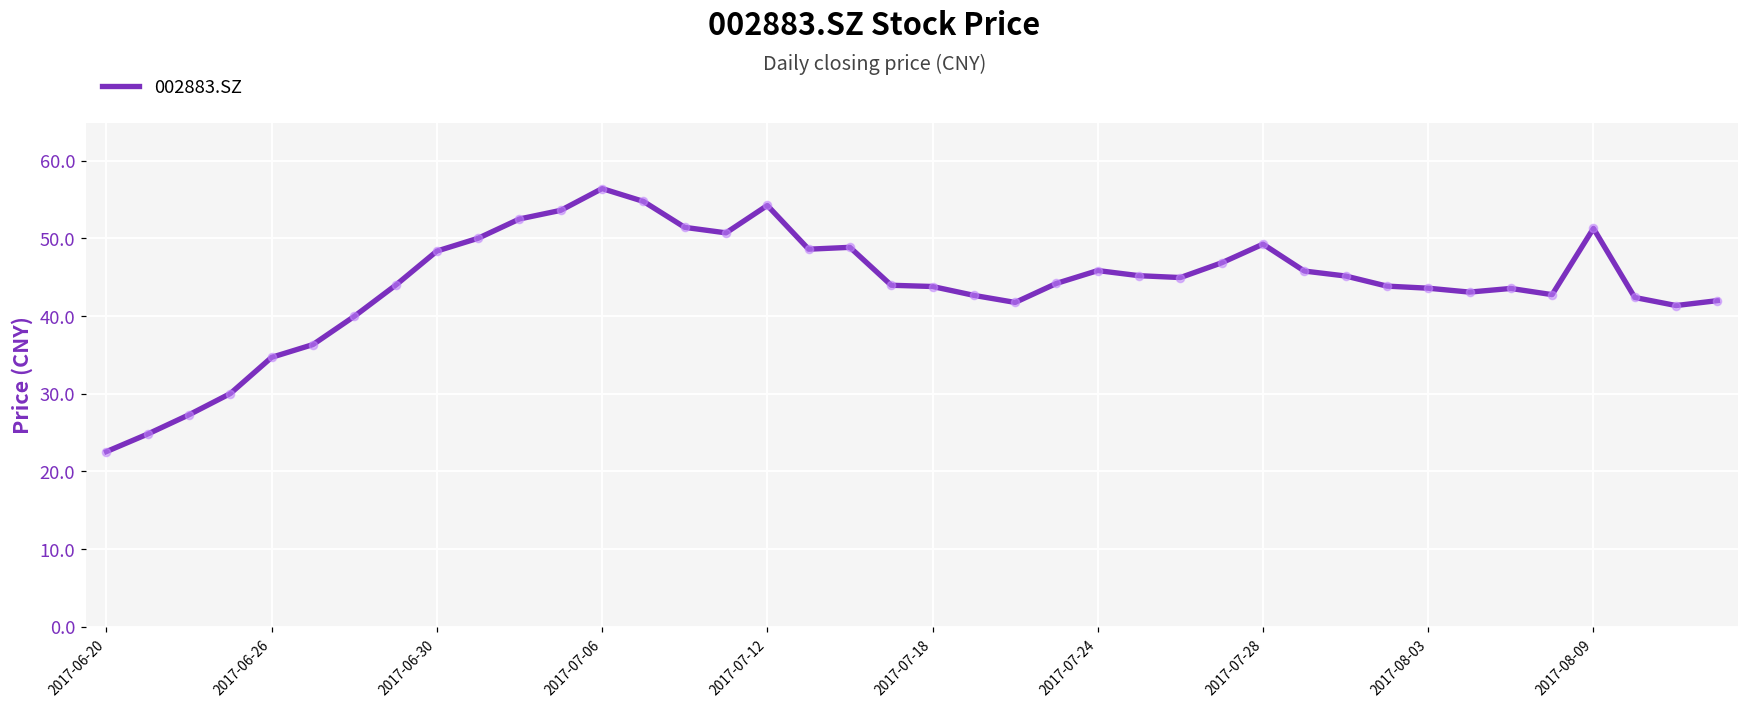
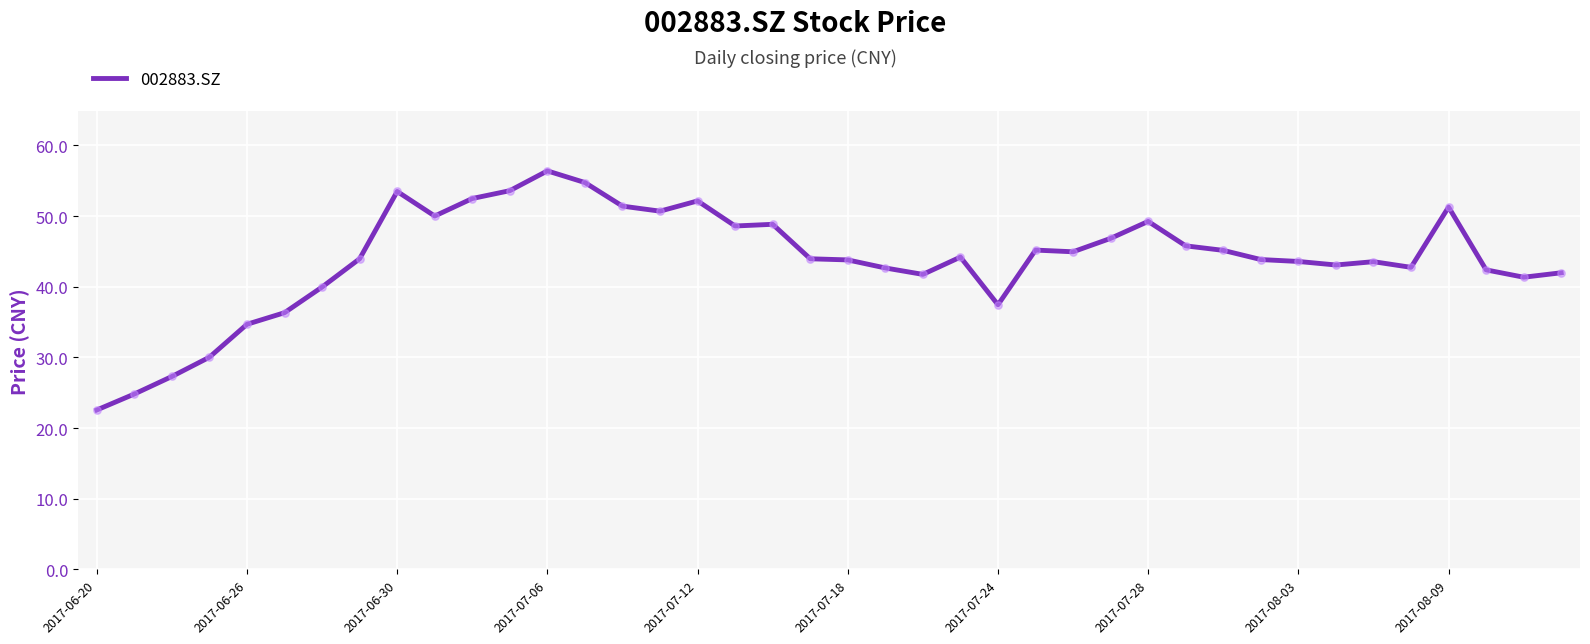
  {
    "2017-06-20": 23,
    "2017-06-26": 35,
-   "2017-06-30": 48,
+   "2017-06-30": 53,
    "2017-07-06": 56,
-   "2017-07-12": 54,
+   "2017-07-12": 52,
    "2017-07-18": 44,
-   "2017-07-24": 46,
+   "2017-07-24": 37,
    "2017-07-28": 49,
    "2017-08-03": 44,
    "2017-08-09": 51
  }
